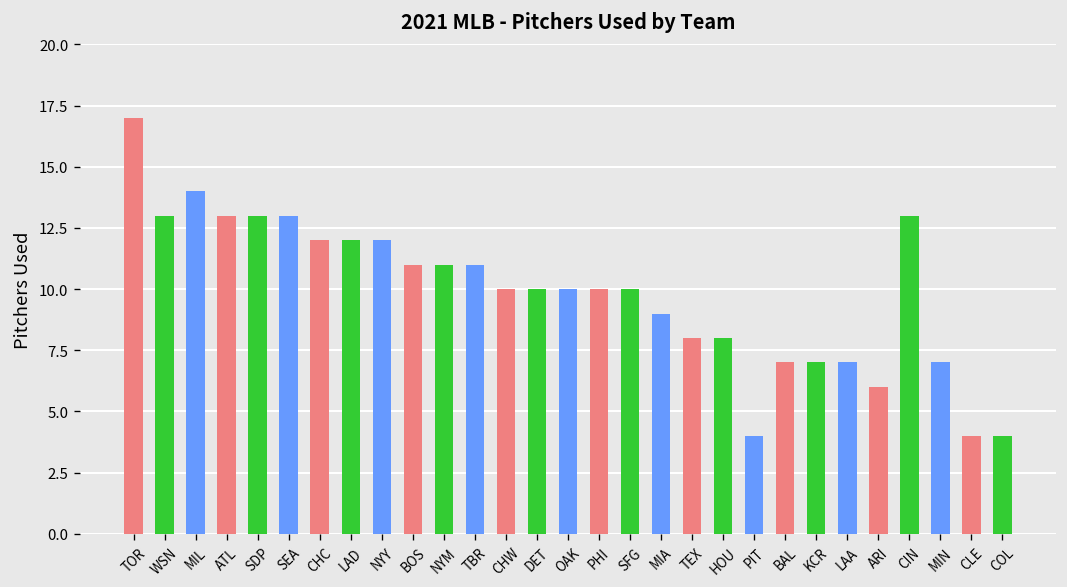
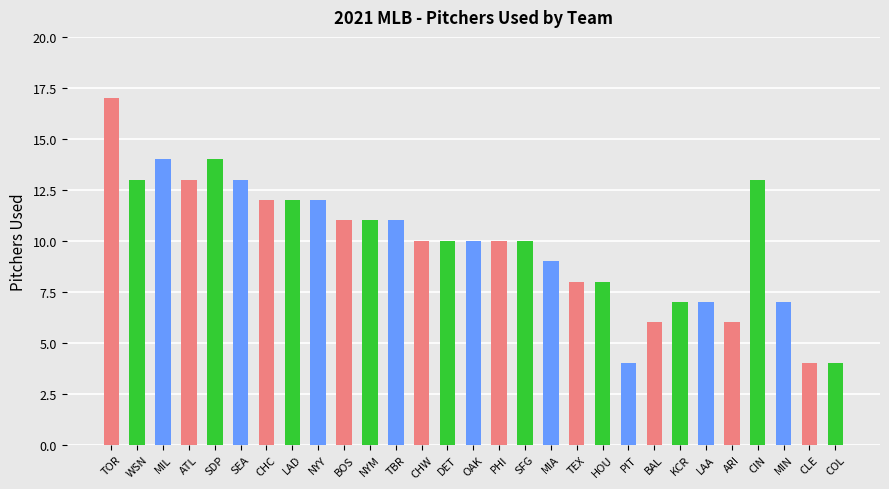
  {
    "TOR": 17,
    "WSN": 13,
    "MIL": 14,
    "ATL": 13,
-   "SDP": 13,
+   "SDP": 14,
    "SEA": 13,
    "CHC": 12,
    "LAD": 12,
    "NYY": 12,
    "BOS": 11,
    "NYM": 11,
    "TBR": 11,
    "CHW": 10,
    "DET": 10,
    "OAK": 10,
    "PHI": 10,
    "SFG": 10,
    "MIA": 9,
    "TEX": 8,
    "HOU": 8,
    "PIT": 4,
-   "BAL": 7,
+   "BAL": 6,
    "KCR": 7,
    "LAA": 7,
    "ARI": 6,
    "CIN": 13,
    "MIN": 7,
    "CLE": 4,
    "COL": 4
  }
